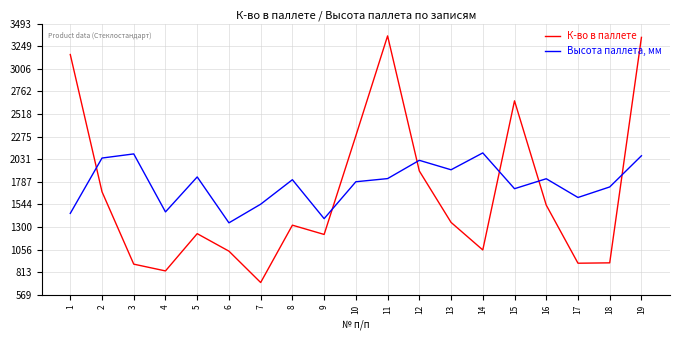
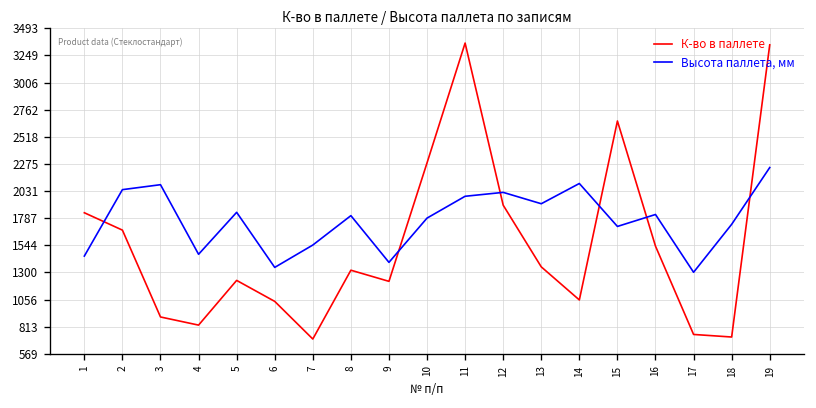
  {
    "К-во в паллете": {
-     "1": 3200,
+     "1": 1800,
      "2": 1700,
      "3": 900,
      "4": 800,
      "5": 1200,
      "6": 1000,
      "7": 700,
      "8": 1300,
      "9": 1200,
      "10": 2300,
      "11": 3400,
      "12": 1900,
      "13": 1400,
      "14": 1100,
      "15": 2700,
      "16": 1500,
-     "17": 900,
-     "18": 900,
+     "17": 700,
+     "18": 700,
      "19": 3300
    },
    "Высота паллета, мм": {
      "1": 1400,
      "2": 2000,
      "3": 2100,
      "4": 1500,
      "5": 1800,
      "6": 1300,
      "7": 1500,
      "8": 1800,
      "9": 1400,
      "10": 1800,
-     "11": 1800,
+     "11": 2000,
      "12": 2000,
      "13": 1900,
      "14": 2100,
      "15": 1700,
      "16": 1800,
-     "17": 1600,
+     "17": 1300,
      "18": 1700,
-     "19": 2100
+     "19": 2200
    }
  }
